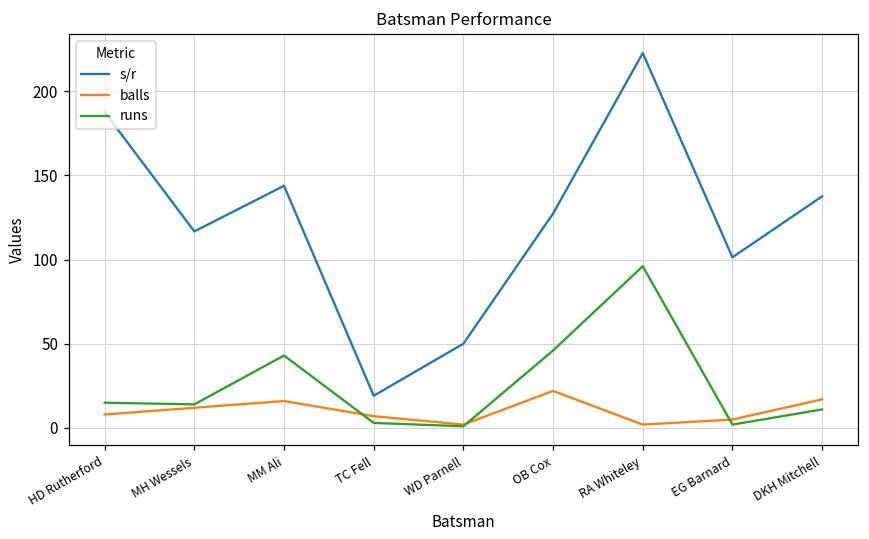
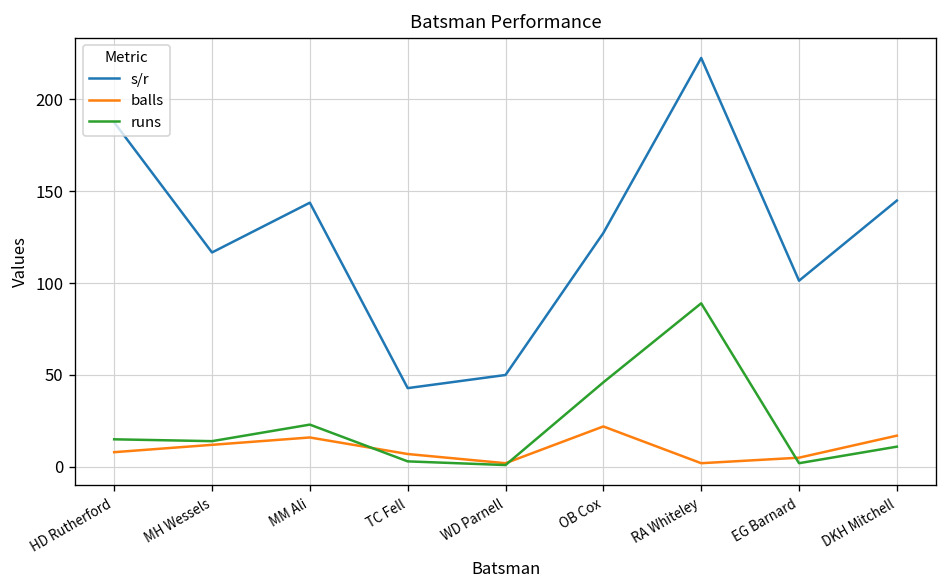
  {
    "s/r": {
      "MH Wessels": 117,
      "MM Ali": 144,
-     "TC Fell": 19,
+     "TC Fell": 43,
      "WD Parnell": 50,
      "OB Cox": 127,
      "RA Whiteley": 223,
      "EG Barnard": 101,
-     "DKH Mitchell": 138
+     "DKH Mitchell": 145
    },
    "balls": {
      "HD Rutherford": 8,
      "MH Wessels": 12,
      "MM Ali": 16,
      "TC Fell": 7,
      "OB Cox": 22,
      "RA Whiteley": 2,
      "EG Barnard": 5,
      "DKH Mitchell": 17
    },
    "runs": {
      "HD Rutherford": 15,
      "MH Wessels": 14,
-     "MM Ali": 43,
+     "MM Ali": 23,
      "TC Fell": 3,
      "OB Cox": 46,
-     "RA Whiteley": 96,
+     "RA Whiteley": 89,
      "EG Barnard": 2,
      "DKH Mitchell": 11
    }
  }
